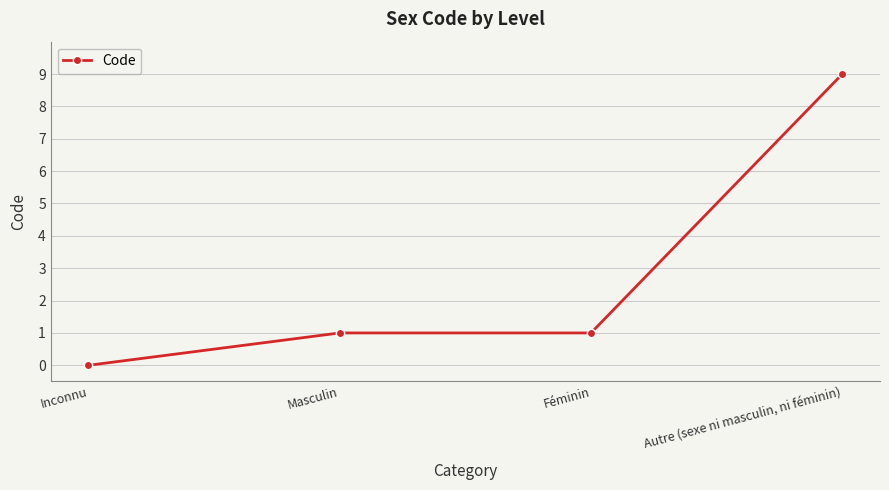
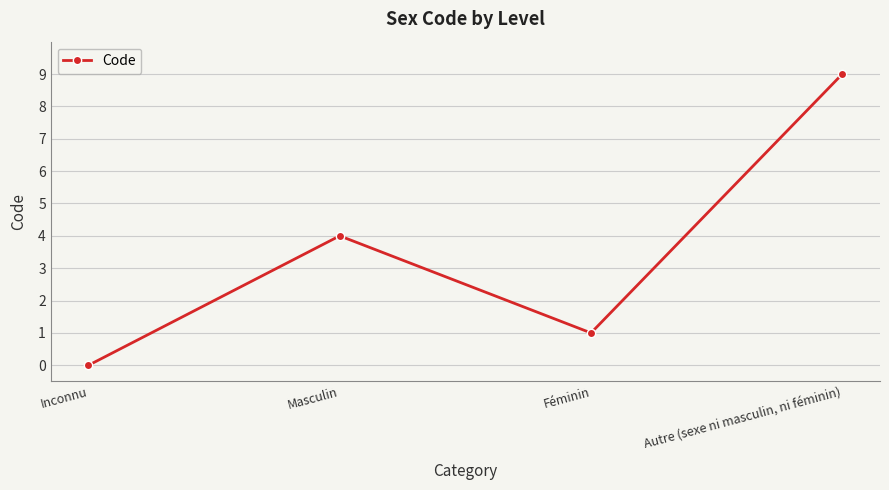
  {
    "Inconnu": 0,
-   "Masculin": 1,
+   "Masculin": 4,
    "Féminin": 1,
    "Autre (sexe ni masculin, ni féminin)": 9
  }
